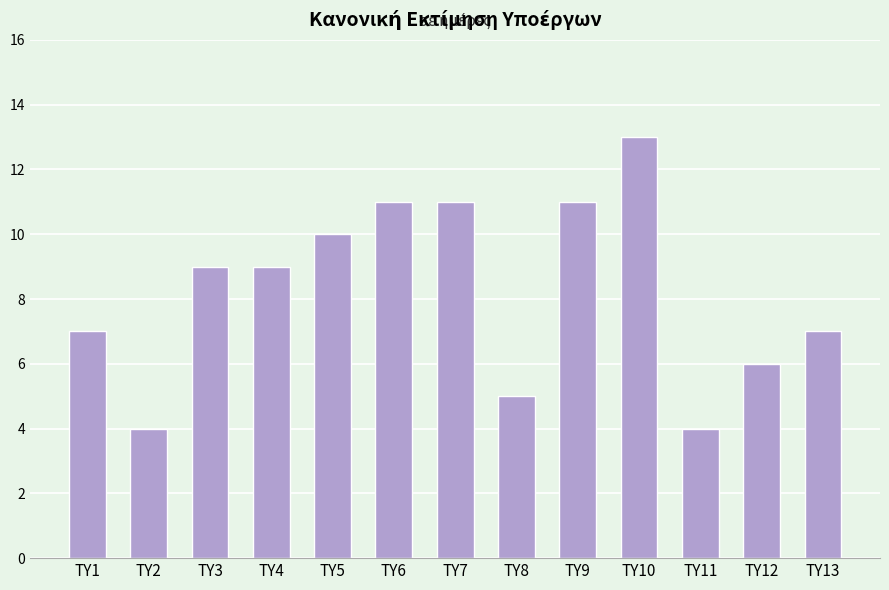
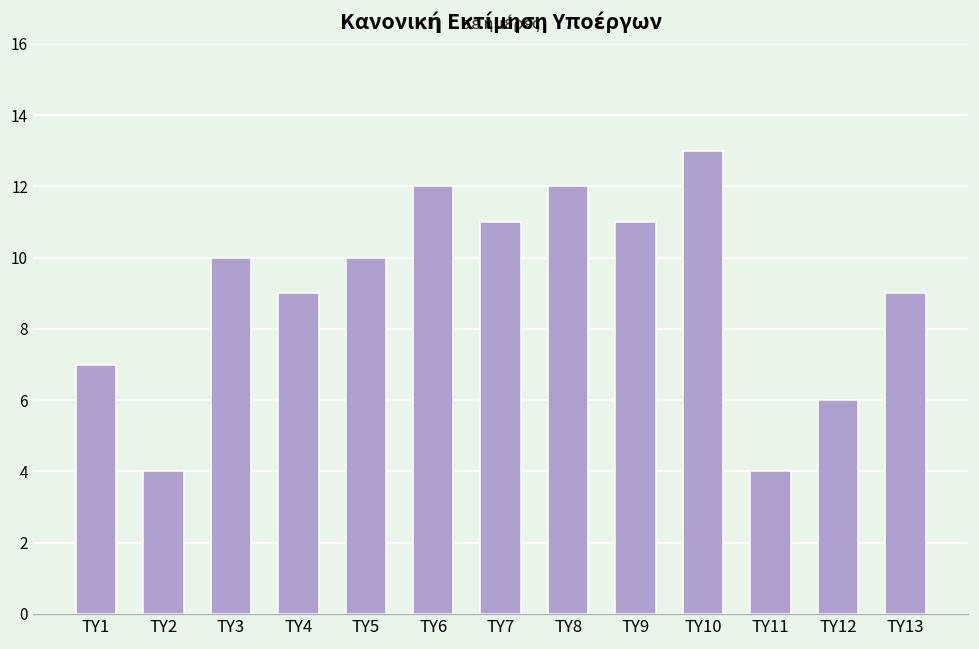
  {
    "ΤΥ1": 7,
    "ΤΥ2": 4,
-   "ΤΥ3": 9,
+   "ΤΥ3": 10,
    "ΤΥ4": 9,
    "ΤΥ5": 10,
-   "ΤΥ6": 11,
+   "ΤΥ6": 12,
    "ΤΥ7": 11,
-   "ΤΥ8": 5,
+   "ΤΥ8": 12,
    "ΤΥ9": 11,
    "ΤΥ10": 13,
    "ΤΥ11": 4,
    "ΤΥ12": 6,
-   "ΤΥ13": 7
+   "ΤΥ13": 9
  }
